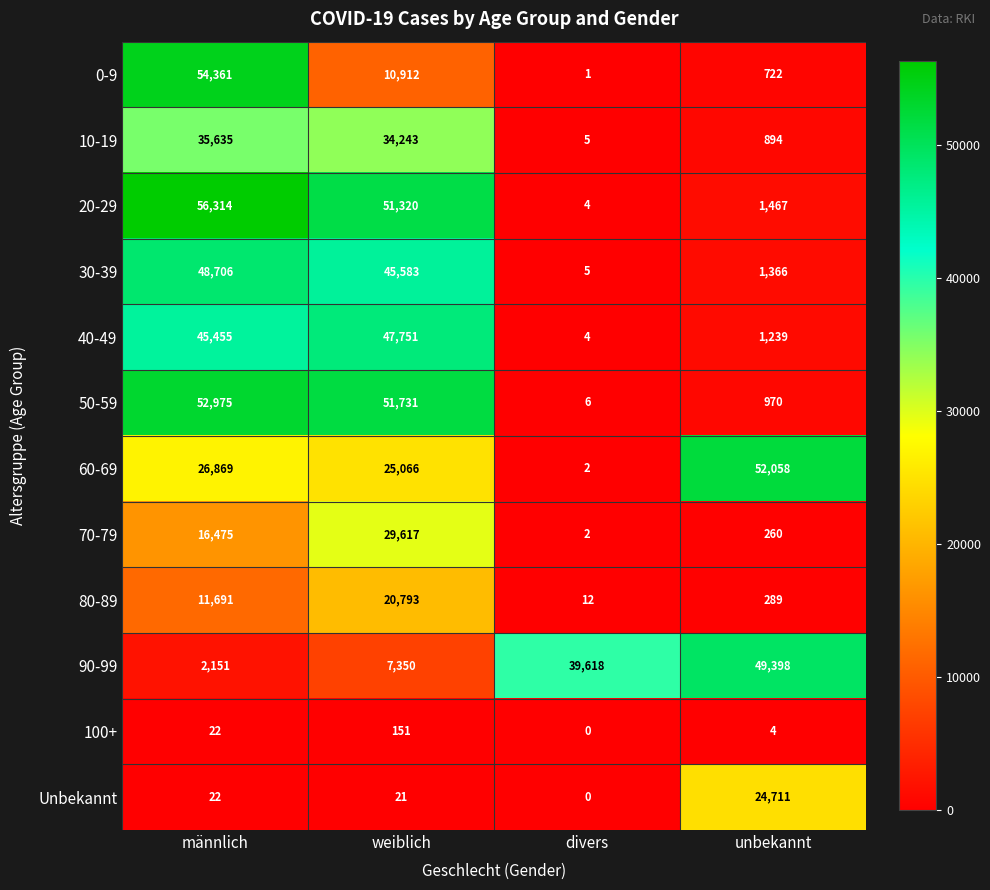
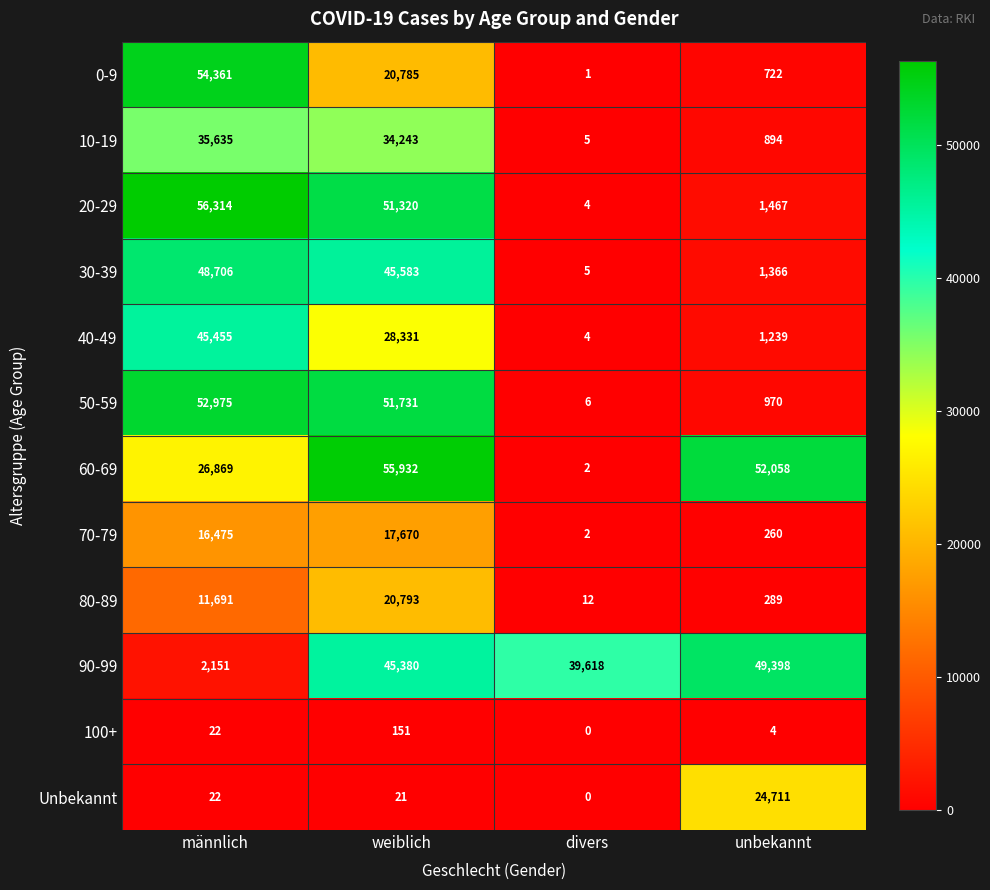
  {
    "0-9": {
      "männlich": "54,361",
-     "weiblich": "10,912",
+     "weiblich": "20,785",
      "divers": "1",
      "unbekannt": "722"
    },
    "10-19": {
      "männlich": "35,635",
      "weiblich": "34,243",
      "divers": "5",
      "unbekannt": "894"
    },
    "20-29": {
      "männlich": "56,314",
      "weiblich": "51,320",
      "divers": "4",
      "unbekannt": "1,467"
    },
    "30-39": {
      "männlich": "48,706",
      "weiblich": "45,583",
      "divers": "5",
      "unbekannt": "1,366"
    },
    "40-49": {
      "männlich": "45,455",
-     "weiblich": "47,751",
+     "weiblich": "28,331",
      "divers": "4",
      "unbekannt": "1,239"
    },
    "50-59": {
      "männlich": "52,975",
      "weiblich": "51,731",
      "divers": "6",
      "unbekannt": "970"
    },
    "60-69": {
      "männlich": "26,869",
-     "weiblich": "25,066",
+     "weiblich": "55,932",
      "divers": "2",
      "unbekannt": "52,058"
    },
    "70-79": {
      "männlich": "16,475",
-     "weiblich": "29,617",
+     "weiblich": "17,670",
      "divers": "2",
      "unbekannt": "260"
    },
    "80-89": {
      "männlich": "11,691",
      "weiblich": "20,793",
      "divers": "12",
      "unbekannt": "289"
    },
    "90-99": {
      "männlich": "2,151",
-     "weiblich": "7,350",
+     "weiblich": "45,380",
      "divers": "39,618",
      "unbekannt": "49,398"
    },
    "100+": {
      "männlich": "22",
      "weiblich": "151",
      "divers": "0",
      "unbekannt": "4"
    },
    "Unbekannt": {
      "männlich": "22",
      "weiblich": "21",
      "divers": "0",
      "unbekannt": "24,711"
    }
  }
